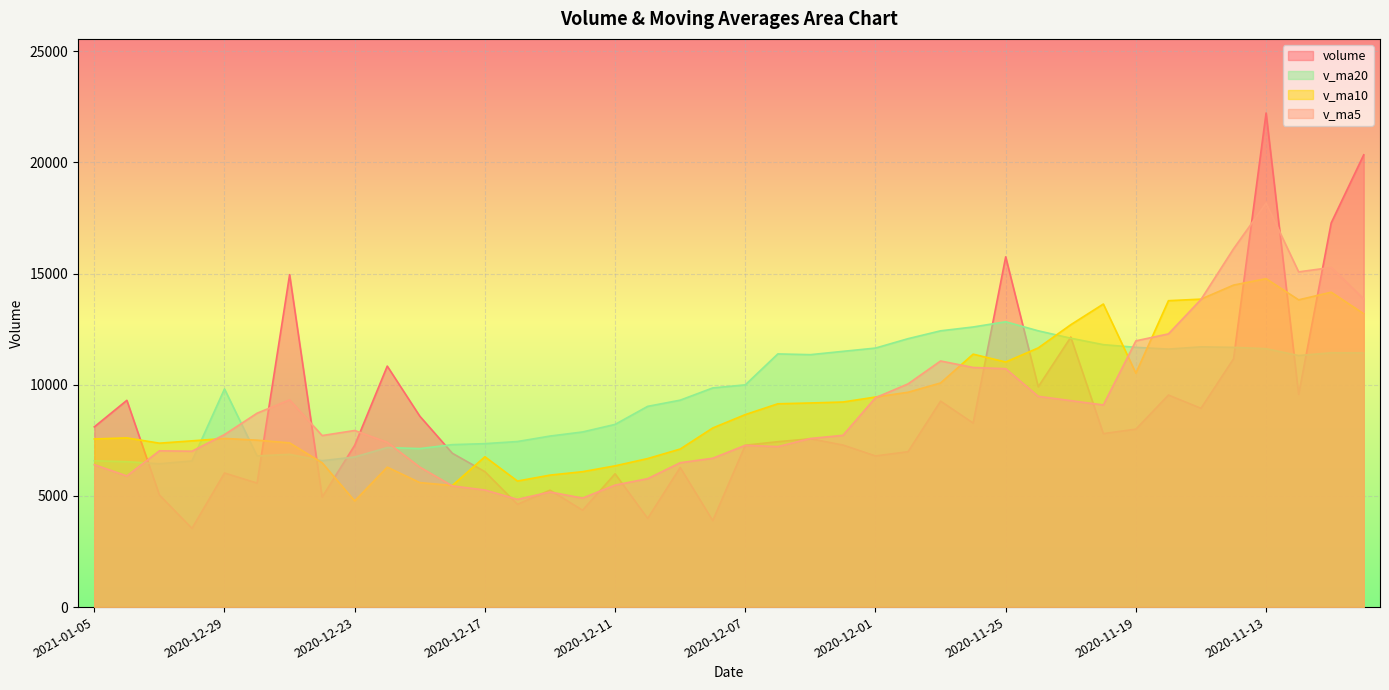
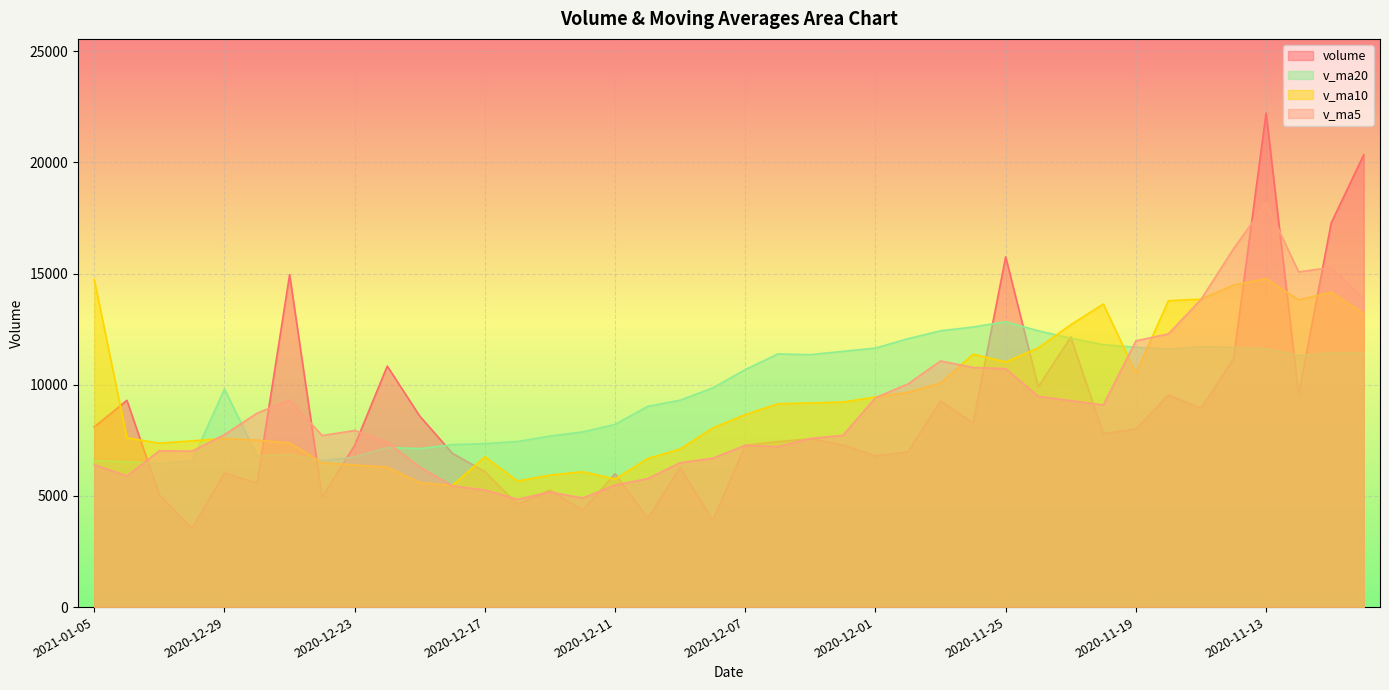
  {
    "v_ma20": {
      "2021-01-05": 6600,
      "2020-12-29": 9800,
      "2020-12-23": 6700,
      "2020-12-17": 7300,
      "2020-12-11": 8200,
-     "2020-12-07": 10000,
+     "2020-12-07": 10700,
      "2020-12-01": 11600,
      "2020-11-25": 12800,
      "2020-11-19": 11700,
      "2020-11-13": 11600
    },
    "v_ma10": {
-     "2021-01-05": 7600,
+     "2021-01-05": 14700,
      "2020-12-29": 7600,
-     "2020-12-23": 4800,
+     "2020-12-23": 6400,
      "2020-12-17": 6800,
-     "2020-12-11": 6400,
+     "2020-12-11": 5800,
      "2020-12-07": 8700,
      "2020-11-25": 11000,
      "2020-11-19": 10500,
      "2020-11-13": 14800
    }
  }
